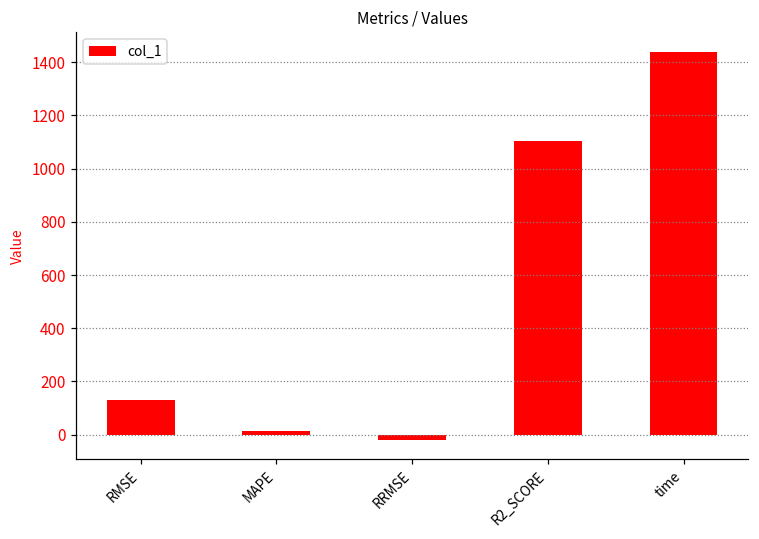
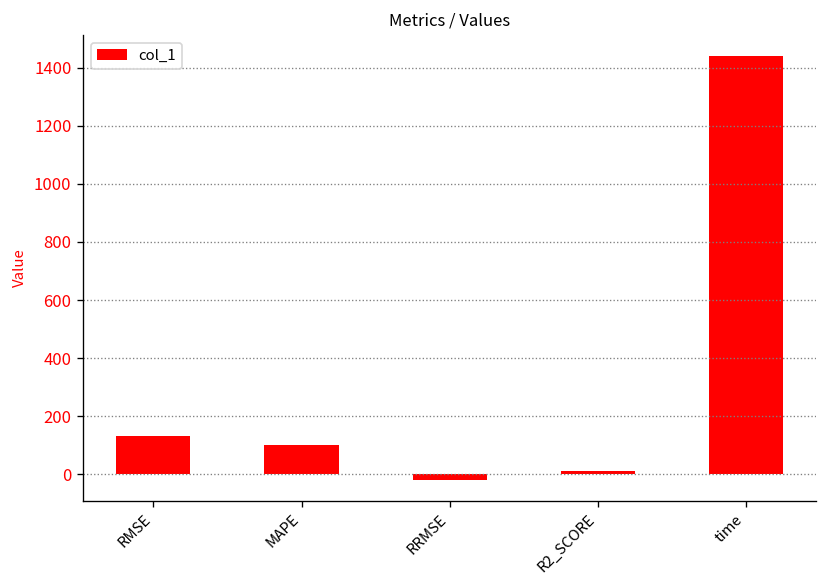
  {
    "RMSE": 130,
-   "MAPE": 20,
+   "MAPE": 100,
    "RRMSE": -20,
-   "R2_SCORE": 1100,
+   "R2_SCORE": 10,
    "time": 1440
  }
